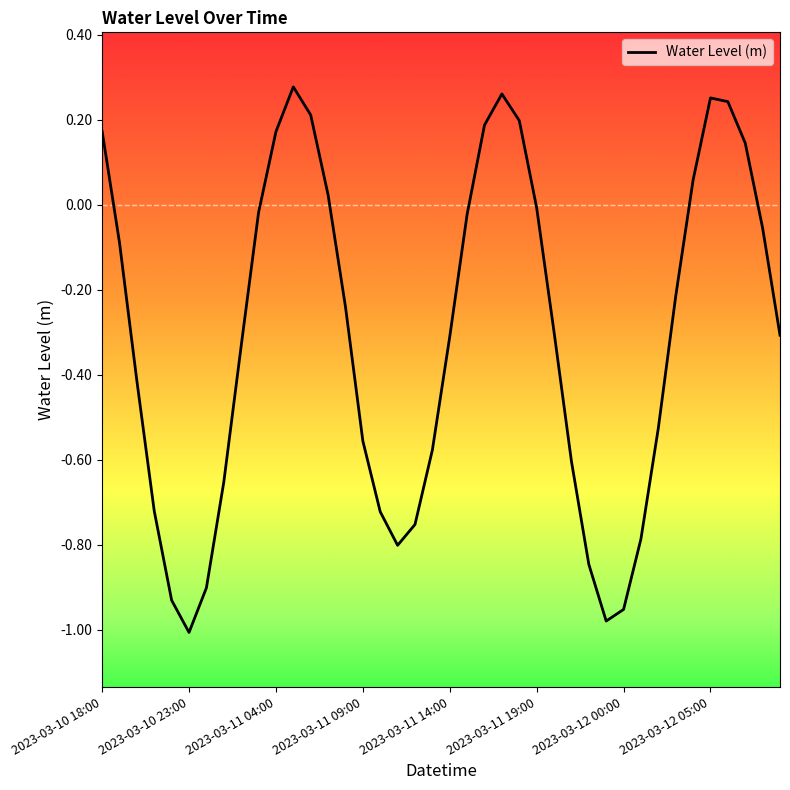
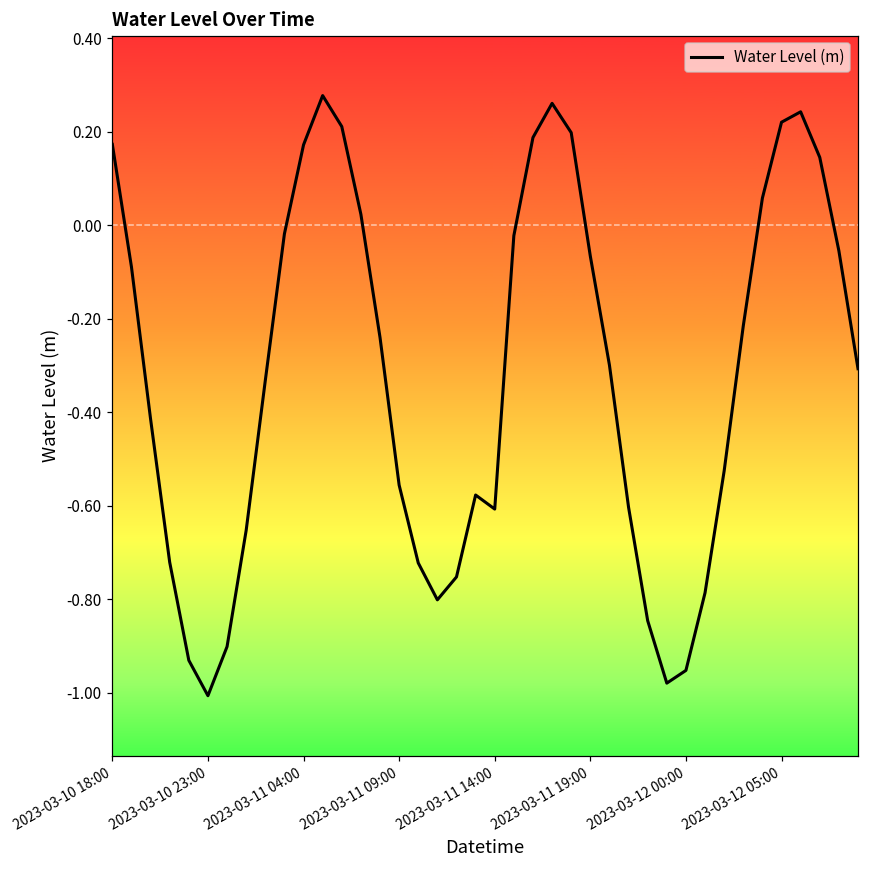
  {
    "2023-03-10 18:00": 0.17,
    "2023-03-10 23:00": -1.01,
    "2023-03-11 04:00": 0.17,
    "2023-03-11 09:00": -0.56,
-   "2023-03-11 14:00": -0.31,
-   "2023-03-11 19:00": -0.01,
+   "2023-03-11 14:00": -0.61,
+   "2023-03-11 19:00": -0.07,
    "2023-03-12 00:00": -0.95,
-   "2023-03-12 05:00": 0.25
+   "2023-03-12 05:00": 0.22
  }
